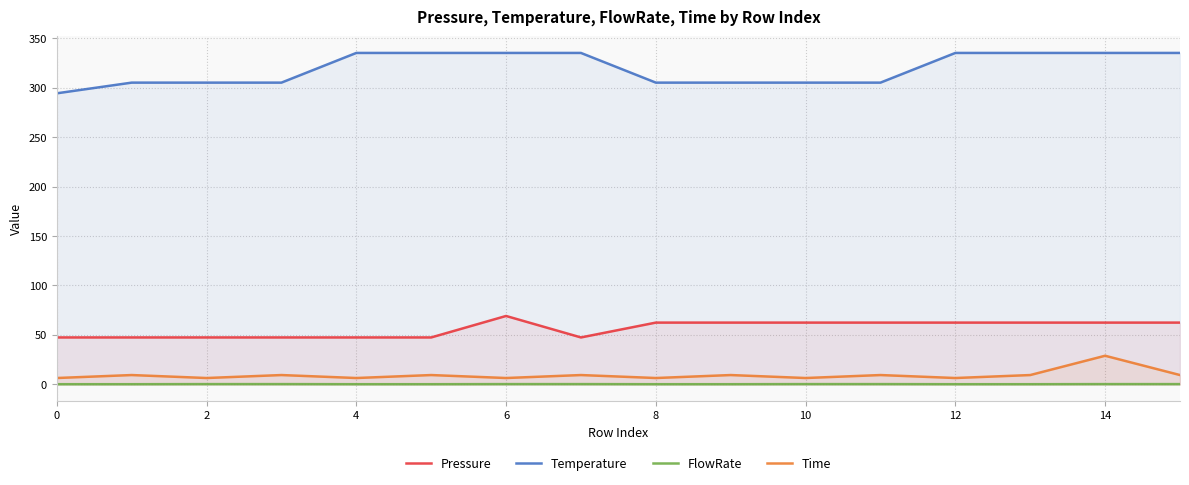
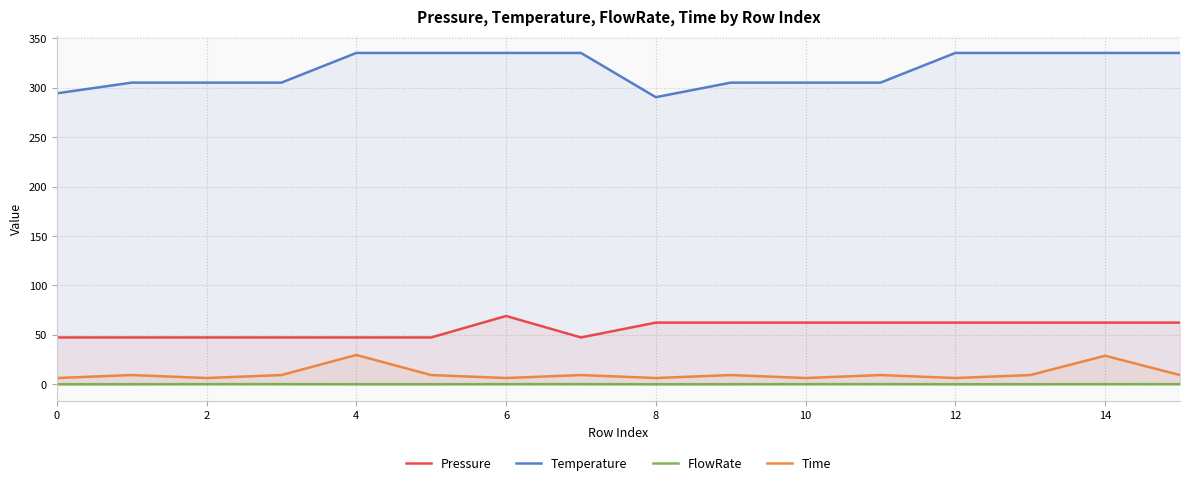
  {
    "Pressure": {
      "0": 50,
      "2": 50,
      "4": 50,
      "6": 70,
      "8": 60,
      "10": 60,
      "12": 60,
      "14": 60
    },
    "Temperature": {
      "0": 290,
      "2": 310,
      "4": 340,
      "6": 340,
-     "8": 310,
+     "8": 290,
      "10": 310,
      "12": 340,
      "14": 340
    },
    "FlowRate": {
      "0": 0,
      "2": 0,
      "4": 0,
      "6": 0,
      "8": 0,
      "10": 0,
      "12": 0,
      "14": 0
    },
    "Time": {
      "0": 10,
      "2": 10,
-     "4": 10,
+     "4": 30,
      "6": 10,
      "8": 10,
      "10": 10,
      "12": 10,
      "14": 30
    }
  }
